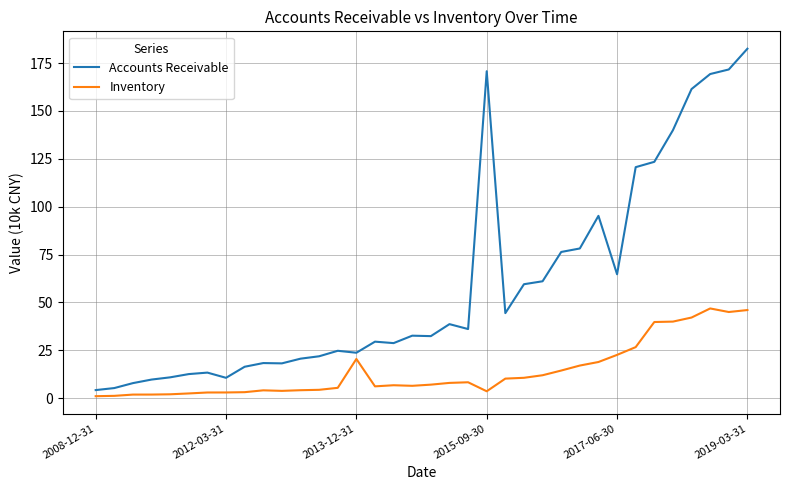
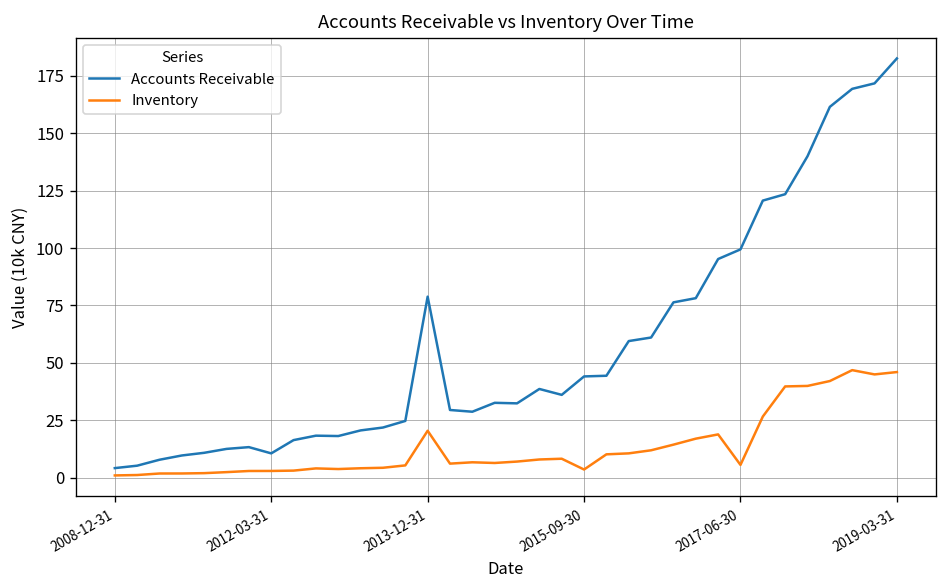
  {
    "Accounts Receivable": {
      "2008-12-31": 4,
      "2012-03-31": 11,
-     "2013-12-31": 24,
-     "2015-09-30": 171,
-     "2017-06-30": 65,
+     "2013-12-31": 79,
+     "2015-09-30": 44,
+     "2017-06-30": 99,
      "2019-03-31": 182
    },
    "Inventory": {
      "2008-12-31": 1,
      "2012-03-31": 3,
      "2013-12-31": 21,
      "2015-09-30": 4,
-     "2017-06-30": 23,
+     "2017-06-30": 6,
      "2019-03-31": 46
    }
  }
